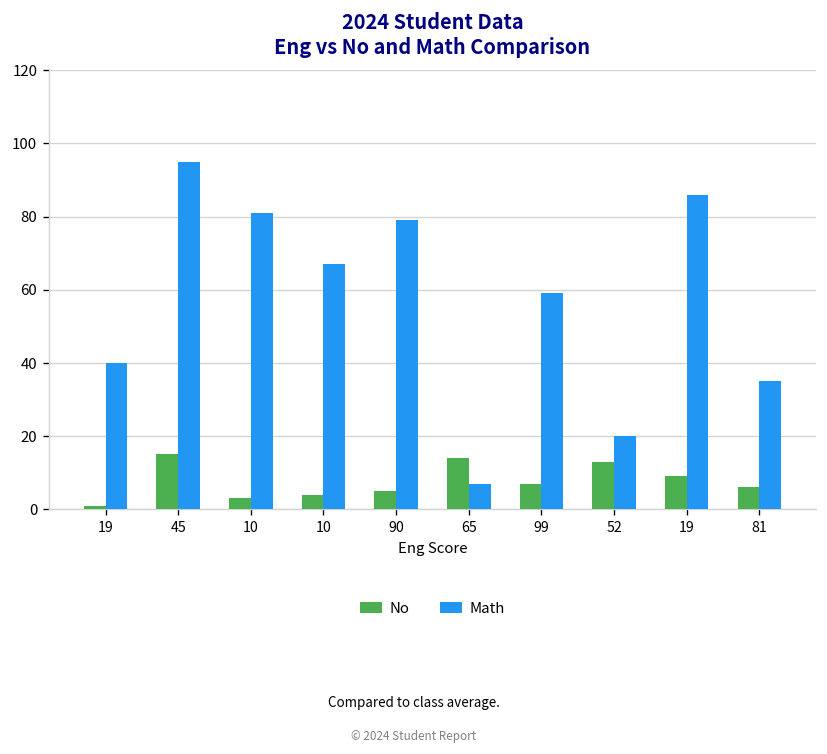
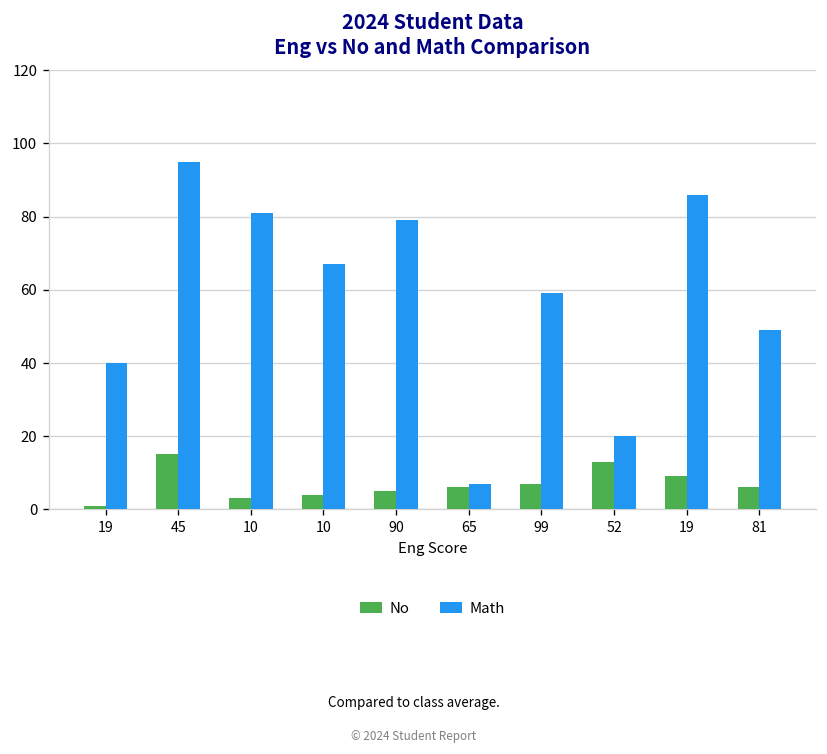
  {
    "No": {
      "45": 15,
      "90": 5,
-     "65": 14,
+     "65": 6,
      "99": 7,
      "52": 13,
      "81": 6
    },
    "Math": {
      "45": 95,
      "90": 79,
      "65": 7,
      "99": 59,
      "52": 20,
-     "81": 35
+     "81": 49
    }
  }
